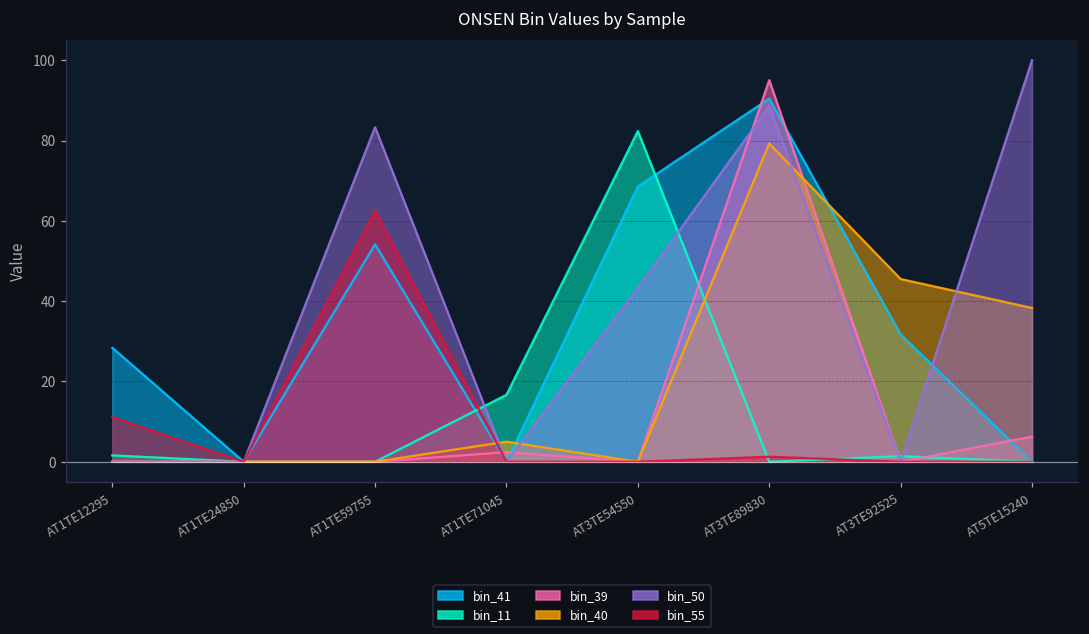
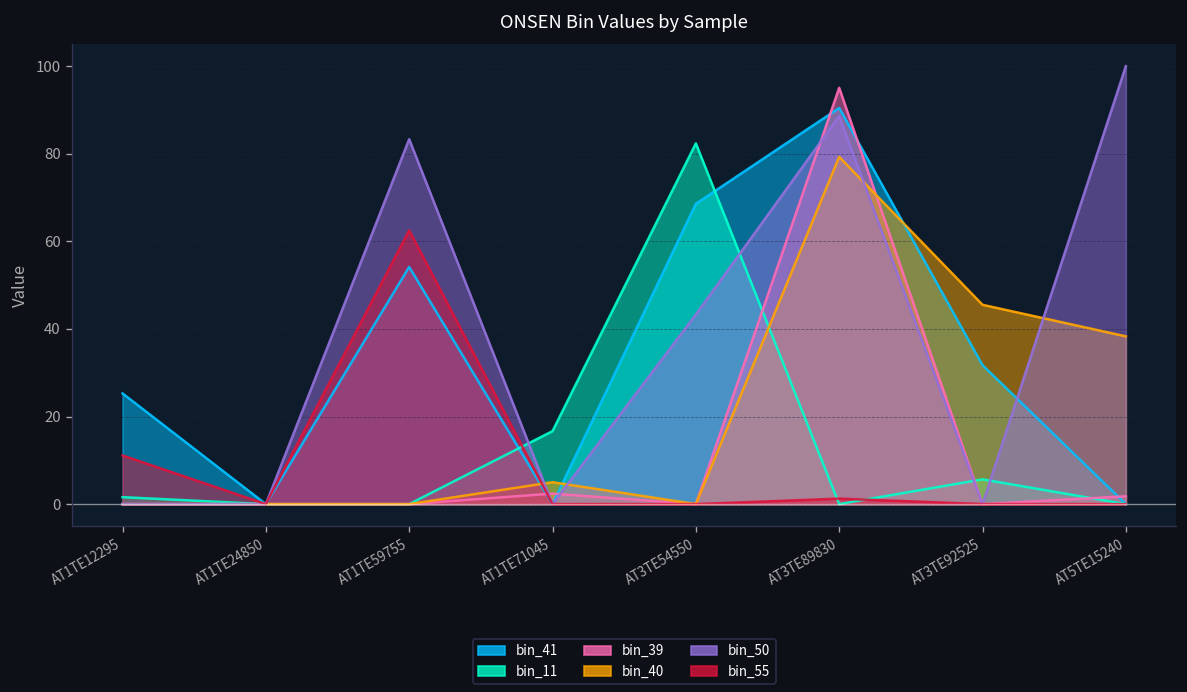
  {
    "bin_41": {
-     "AT1TE12295": 28,
+     "AT1TE12295": 25,
      "AT1TE59755": 54,
      "AT3TE54550": 69,
      "AT3TE89830": 90,
      "AT3TE92525": 32
    },
    "bin_11": {
      "AT1TE12295": 2,
      "AT1TE71045": 17,
      "AT3TE54550": 82,
      "AT3TE89830": 0,
-     "AT3TE92525": 1
+     "AT3TE92525": 6
    },
    "bin_39": {
      "AT1TE71045": 2,
      "AT3TE89830": 95,
-     "AT5TE15240": 6
+     "AT5TE15240": 2
    },
    "bin_40": {
      "AT1TE71045": 5,
      "AT3TE89830": 79,
      "AT3TE92525": 46,
      "AT5TE15240": 38
    },
    "bin_50": {
      "AT1TE59755": 83,
      "AT3TE54550": 43,
      "AT3TE89830": 89,
      "AT5TE15240": 100
    },
    "bin_55": {
      "AT1TE12295": 11,
      "AT1TE59755": 63,
      "AT3TE89830": 1
    }
  }
